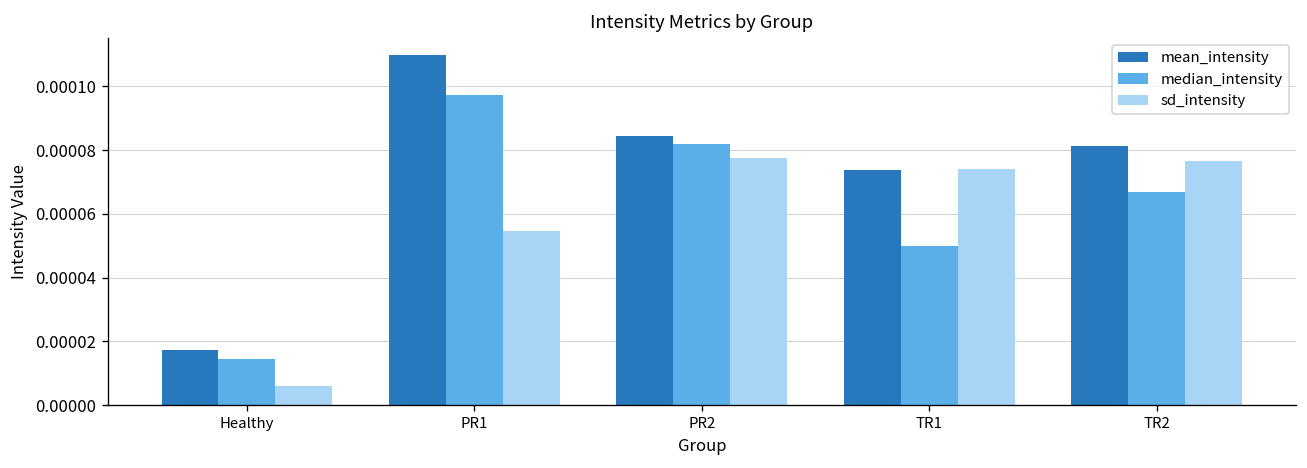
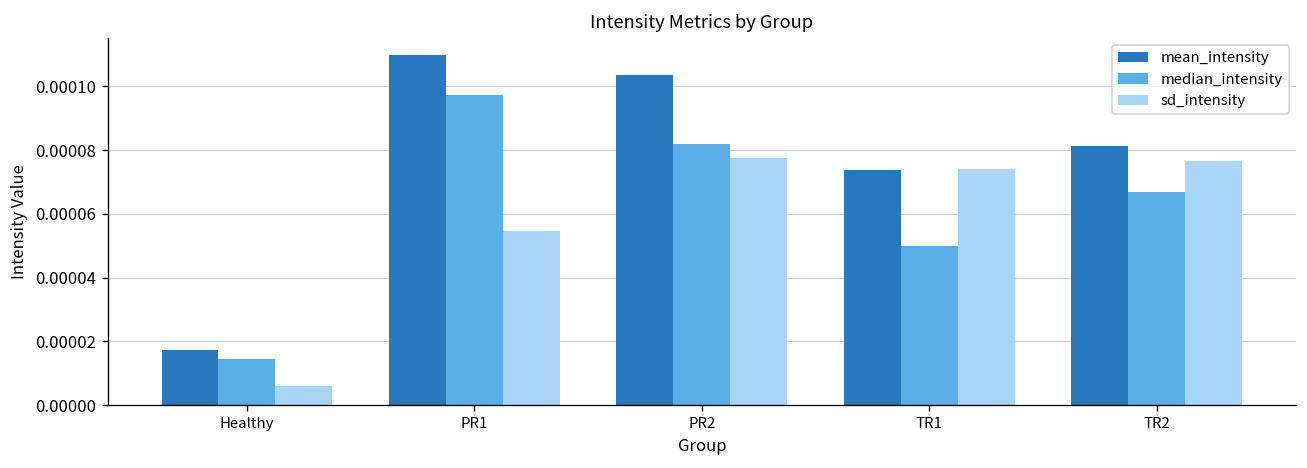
  {
    "mean_intensity": {
      "Healthy": 0.000017,
      "PR1": 0.000110,
-     "PR2": 0.000084,
+     "PR2": 0.000104,
      "TR1": 0.000074,
      "TR2": 0.000081
    },
    "median_intensity": {
      "Healthy": 0.000014,
      "PR1": 0.000097,
      "PR2": 0.000082,
      "TR1": 0.000050,
      "TR2": 0.000067
    },
    "sd_intensity": {
      "Healthy": 0.000006,
      "PR1": 0.000055,
      "PR2": 0.000078,
      "TR1": 0.000074,
      "TR2": 0.000076
    }
  }
